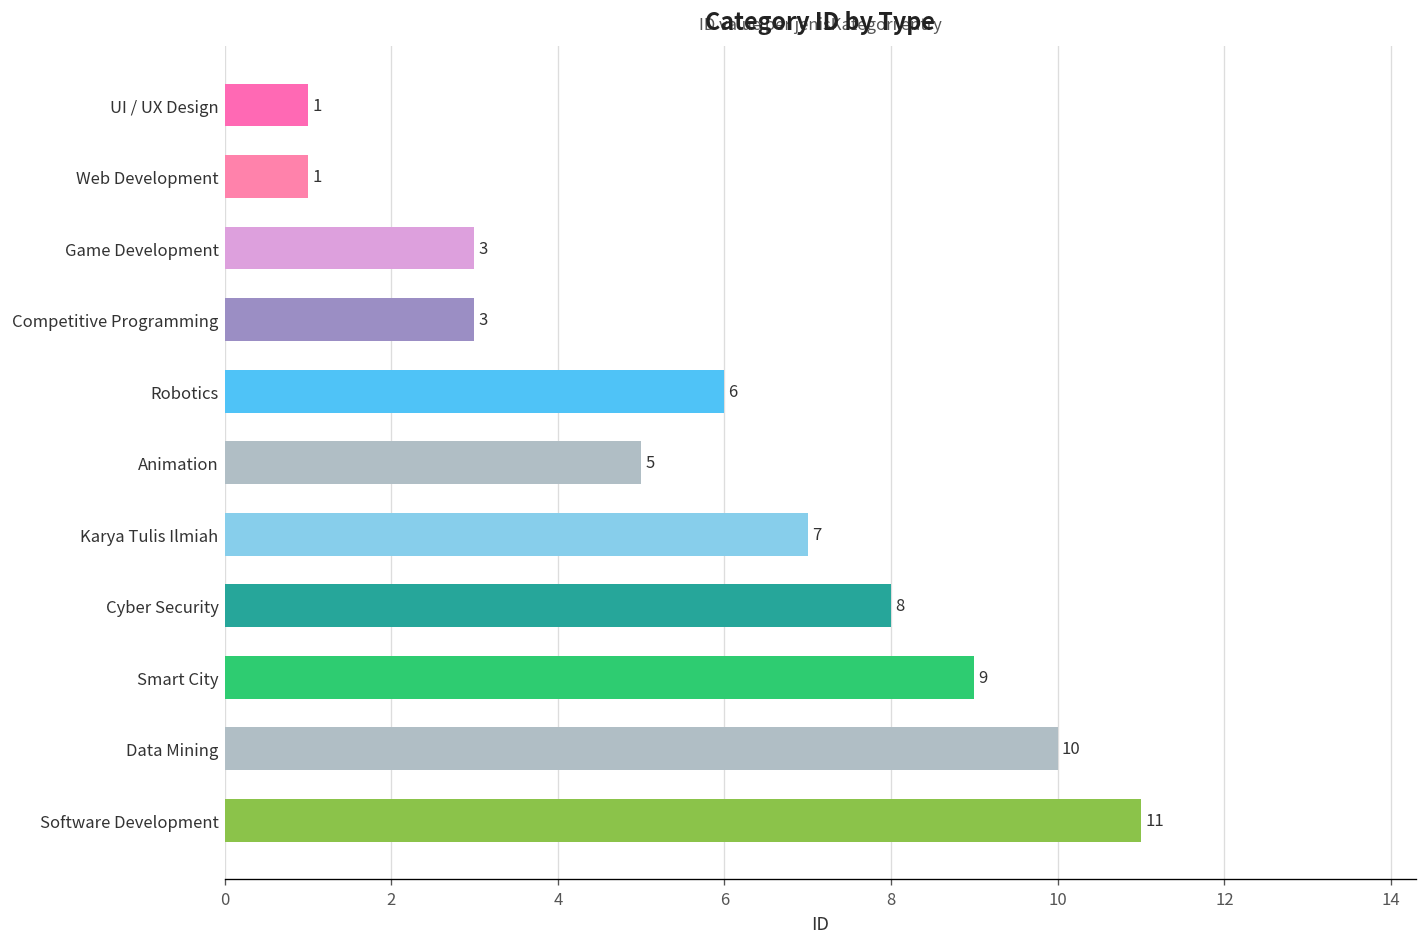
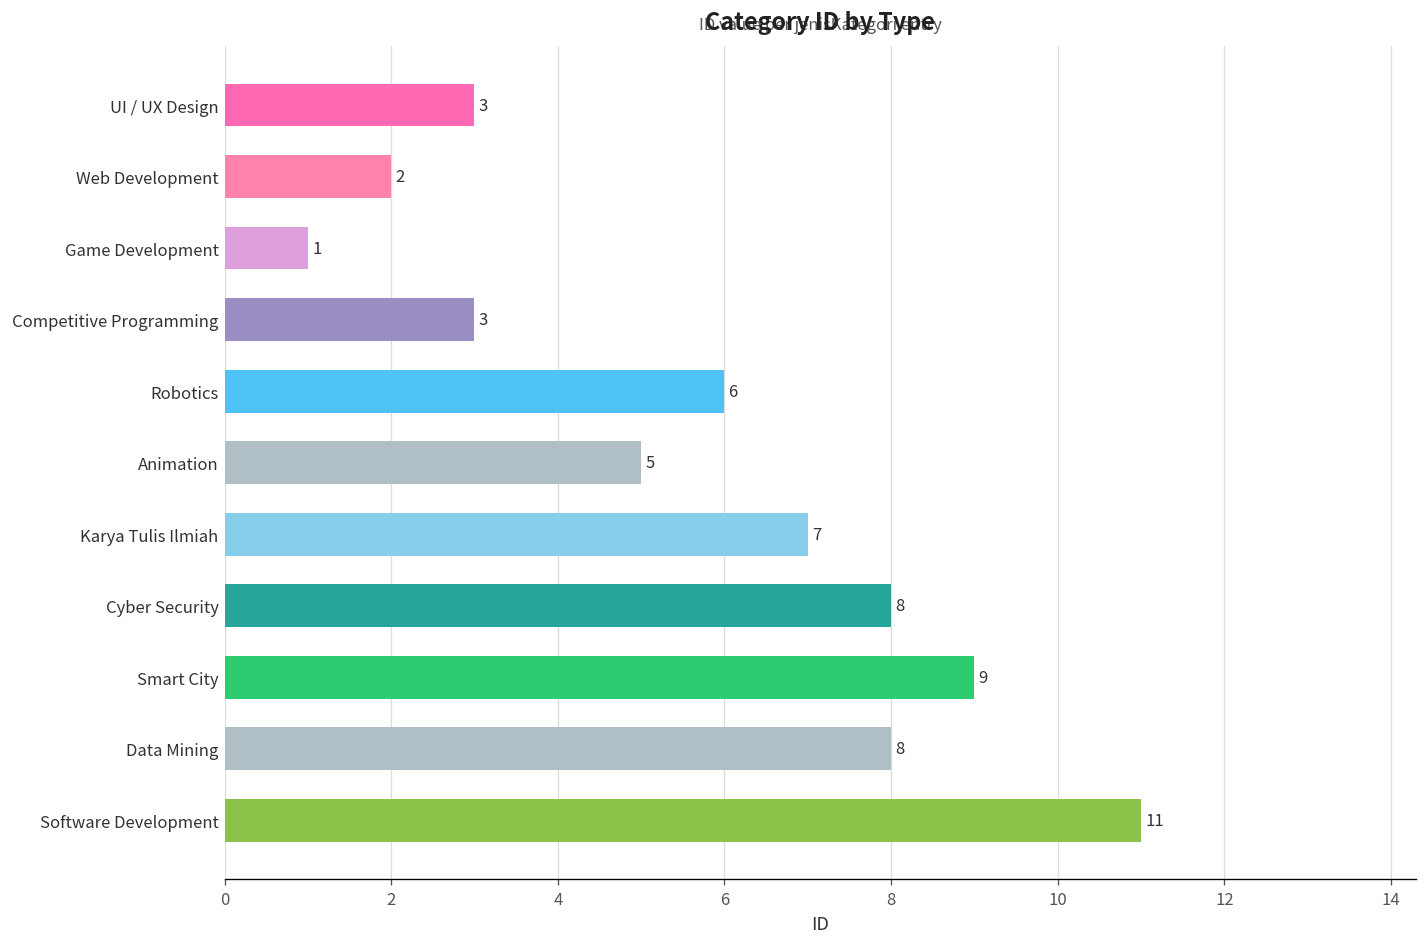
  {
-   "UI / UX Design": 1,
-   "Web Development": 1,
-   "Game Development": 3,
+   "UI / UX Design": 3,
+   "Web Development": 2,
+   "Game Development": 1,
    "Competitive Programming": 3,
    "Robotics": 6,
    "Animation": 5,
    "Karya Tulis Ilmiah": 7,
    "Cyber Security": 8,
    "Smart City": 9,
-   "Data Mining": 10,
+   "Data Mining": 8,
    "Software Development": 11
  }
